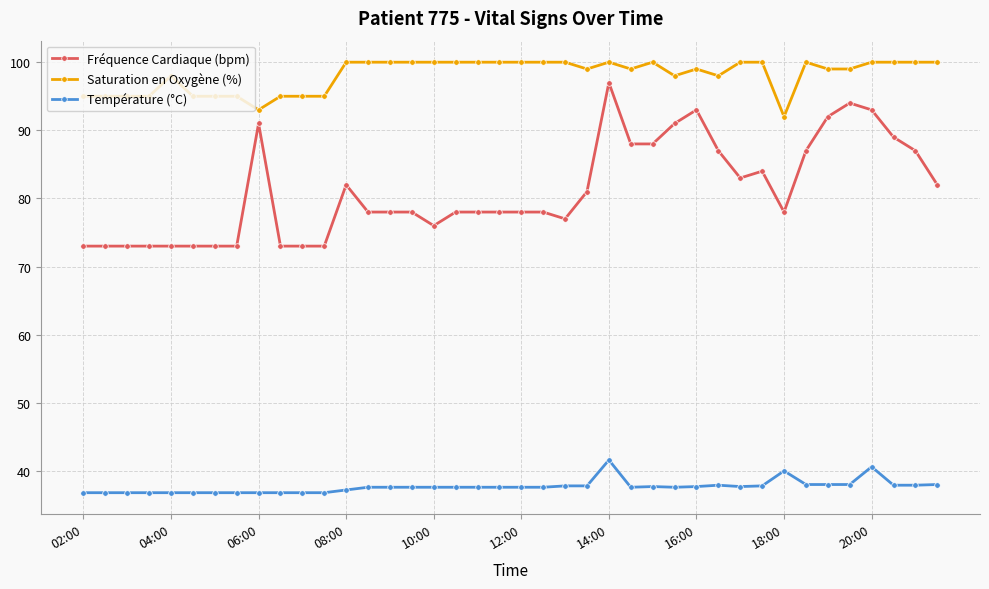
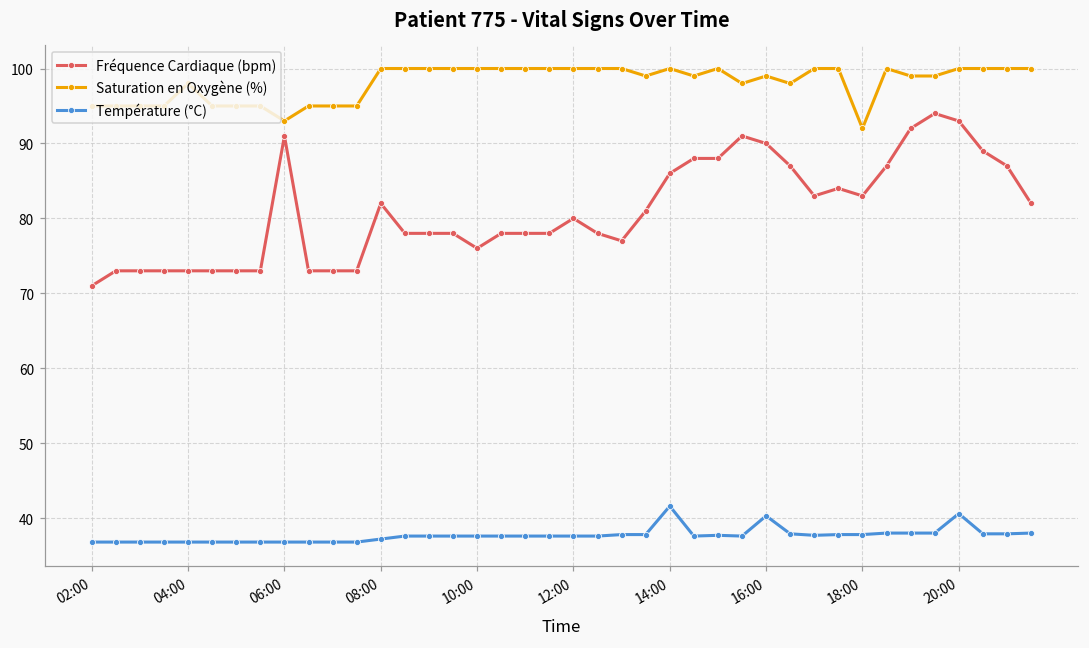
  {
    "Fréquence Cardiaque (bpm)": {
-     "02:00": 73,
+     "02:00": 71,
      "04:00": 73,
      "06:00": 91,
      "08:00": 82,
      "10:00": 76,
-     "12:00": 78,
-     "14:00": 97,
-     "16:00": 93,
-     "18:00": 78,
+     "12:00": 80,
+     "14:00": 86,
+     "16:00": 90,
+     "18:00": 83,
      "20:00": 93
    },
    "Saturation en Oxygène (%)": {
      "06:00": 93,
      "08:00": 100,
      "10:00": 100,
      "12:00": 100,
      "14:00": 100,
      "16:00": 99,
      "18:00": 92,
      "20:00": 100
    },
    "Température (°C)": {
      "02:00": 37,
      "04:00": 37,
      "06:00": 37,
      "08:00": 37,
      "10:00": 38,
      "12:00": 38,
      "14:00": 42,
-     "16:00": 38,
-     "18:00": 40,
+     "16:00": 40,
+     "18:00": 38,
      "20:00": 41
    }
  }
